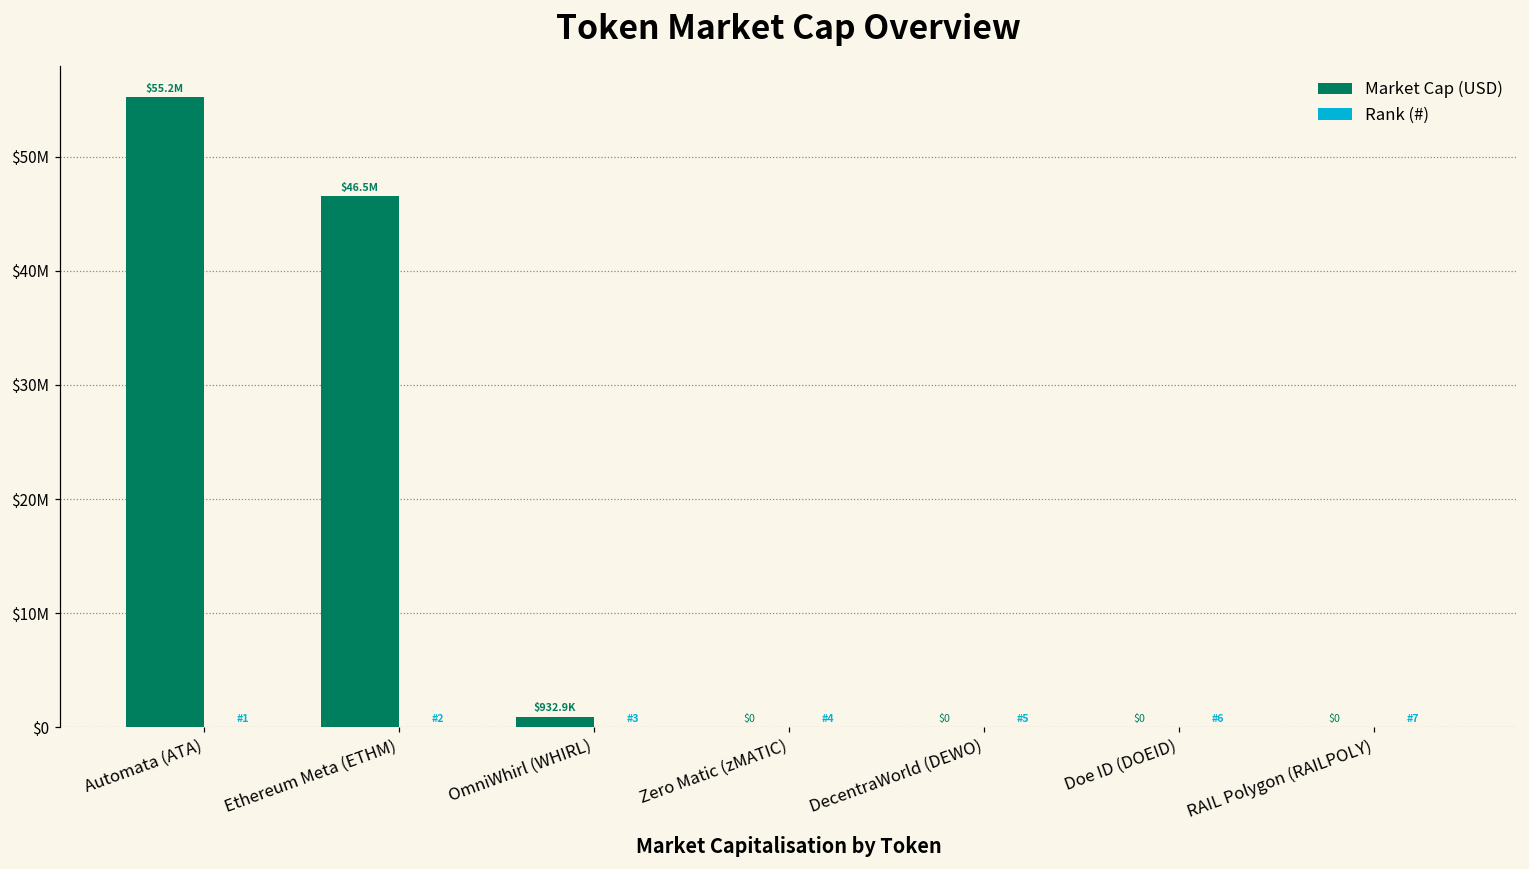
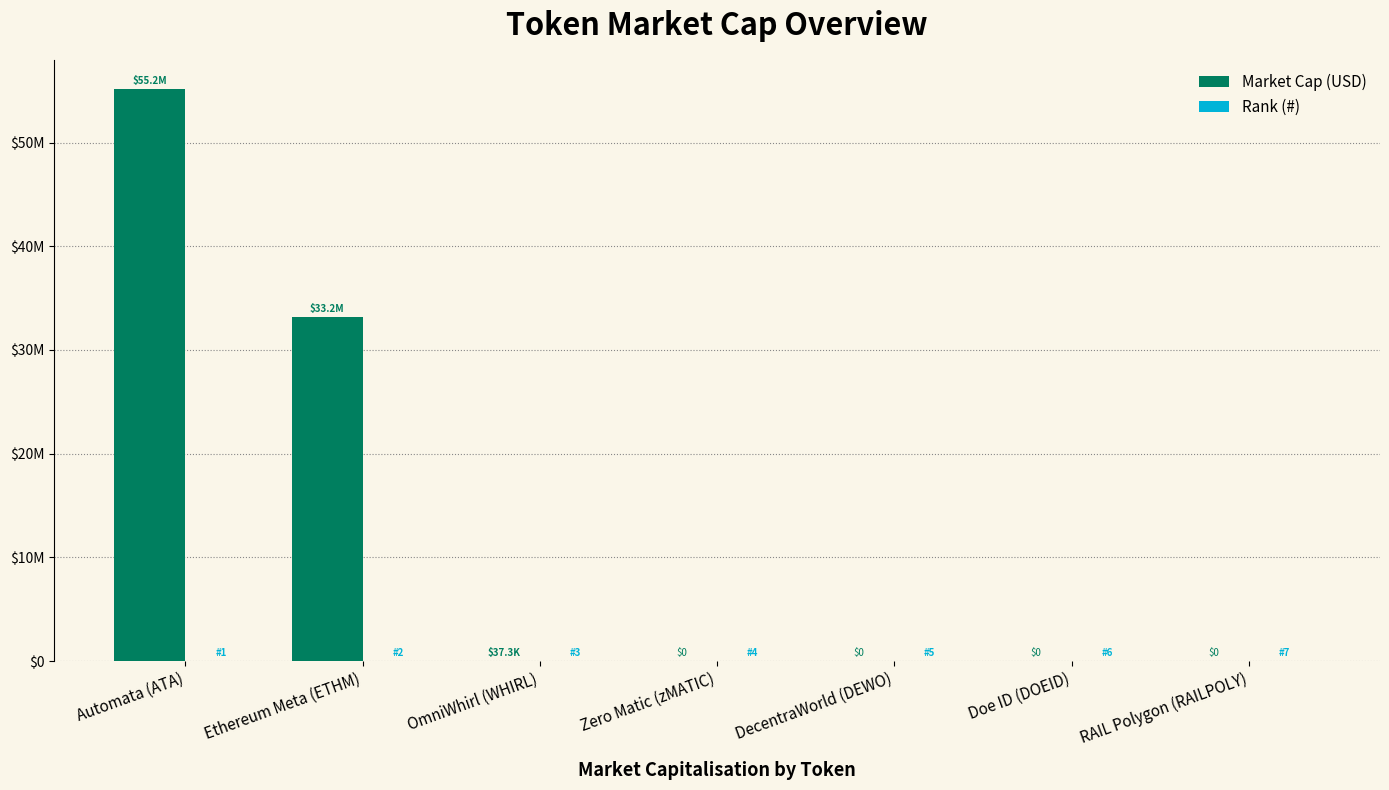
  {
    "Market Cap (USD)": {
      "Automata (ATA)": "$55.2M",
-     "Ethereum Meta (ETHM)": "$46.5M",
-     "OmniWhirl (WHIRL)": "$932.9K",
+     "Ethereum Meta (ETHM)": "$33.2M",
+     "OmniWhirl (WHIRL)": "$37.3K",
      "Zero Matic (zMATIC)": "$0",
      "DecentraWorld (DEWO)": "$0",
      "Doe ID (DOEID)": "$0",
      "RAIL Polygon (RAILPOLY)": "$0"
    },
    "Rank (#)": {
      "Automata (ATA)": "1",
      "Ethereum Meta (ETHM)": "2",
      "OmniWhirl (WHIRL)": "3",
      "Zero Matic (zMATIC)": "4",
      "DecentraWorld (DEWO)": "5",
      "Doe ID (DOEID)": "6",
      "RAIL Polygon (RAILPOLY)": "7"
    }
  }
